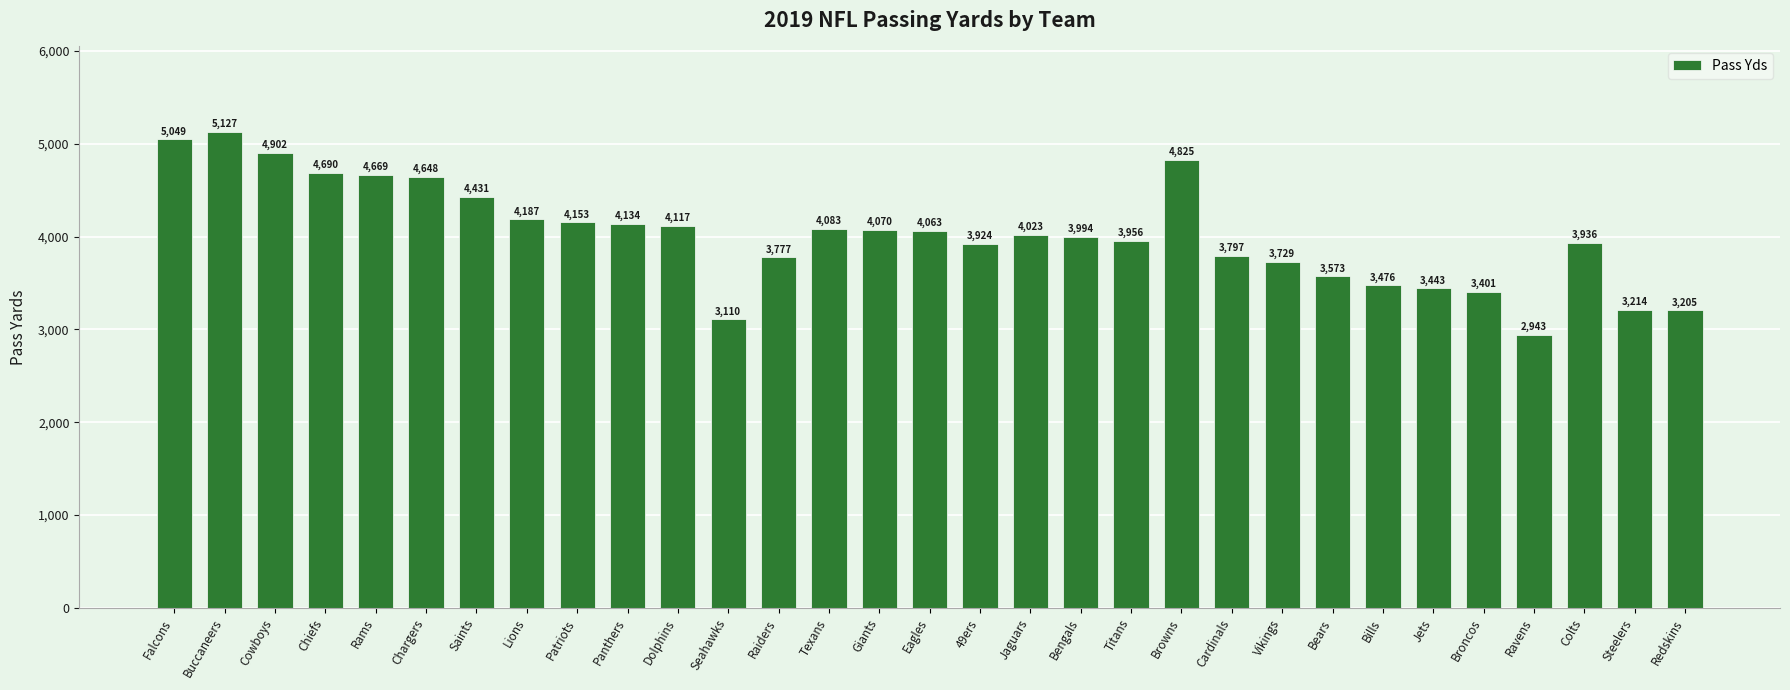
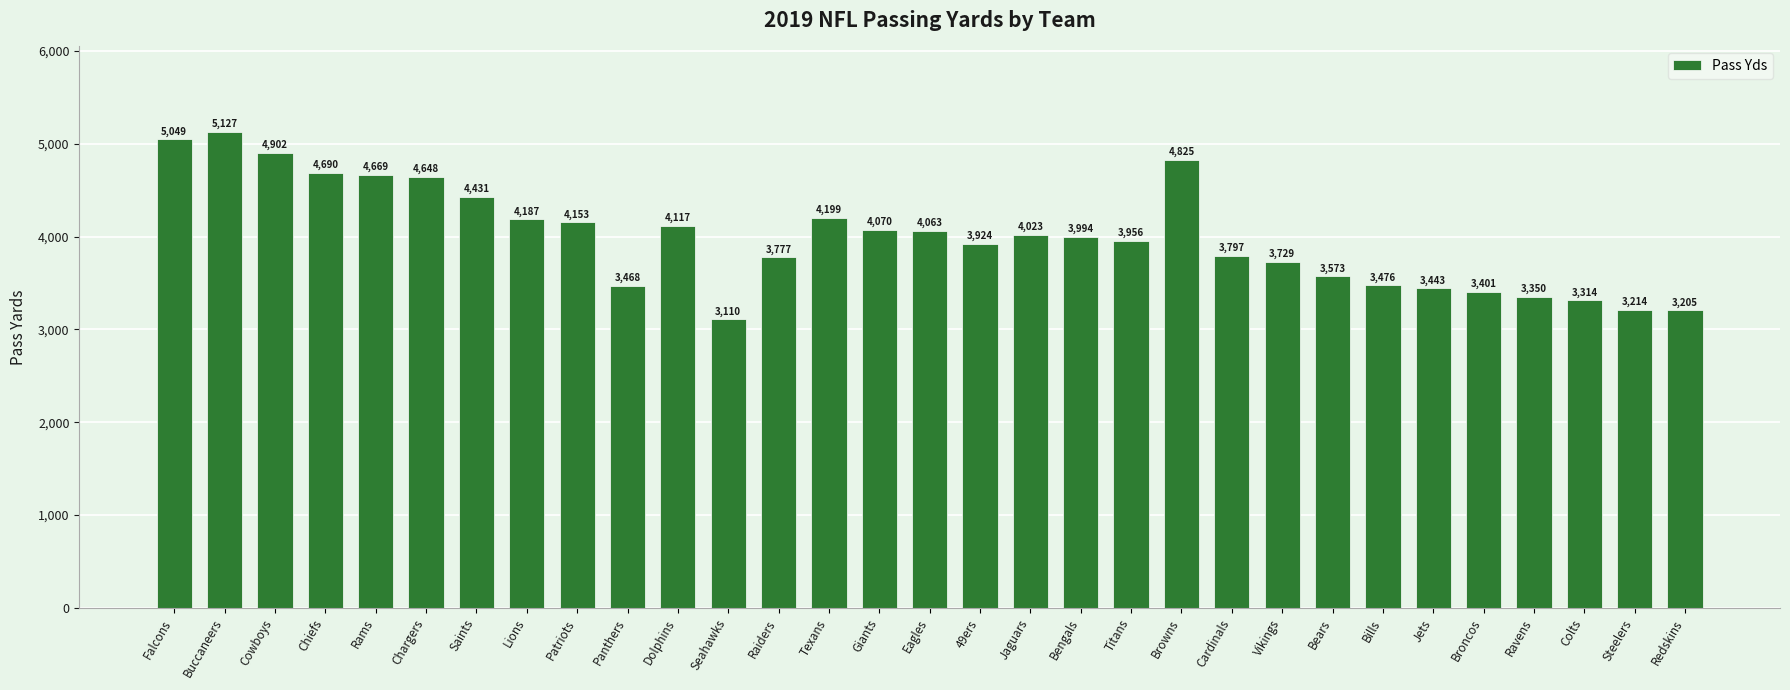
  {
    "Falcons": "5,049",
    "Buccaneers": "5,127",
    "Cowboys": "4,902",
    "Chiefs": "4,690",
    "Rams": "4,669",
    "Chargers": "4,648",
    "Saints": "4,431",
    "Lions": "4,187",
    "Patriots": "4,153",
-   "Panthers": "4,134",
+   "Panthers": "3,468",
    "Dolphins": "4,117",
    "Seahawks": "3,110",
    "Raiders": "3,777",
-   "Texans": "4,083",
+   "Texans": "4,199",
    "Giants": "4,070",
    "Eagles": "4,063",
    "49ers": "3,924",
    "Jaguars": "4,023",
    "Bengals": "3,994",
    "Titans": "3,956",
    "Browns": "4,825",
    "Cardinals": "3,797",
    "Vikings": "3,729",
    "Bears": "3,573",
    "Bills": "3,476",
    "Jets": "3,443",
    "Broncos": "3,401",
-   "Ravens": "2,943",
-   "Colts": "3,936",
+   "Ravens": "3,350",
+   "Colts": "3,314",
    "Steelers": "3,214",
    "Redskins": "3,205"
  }
